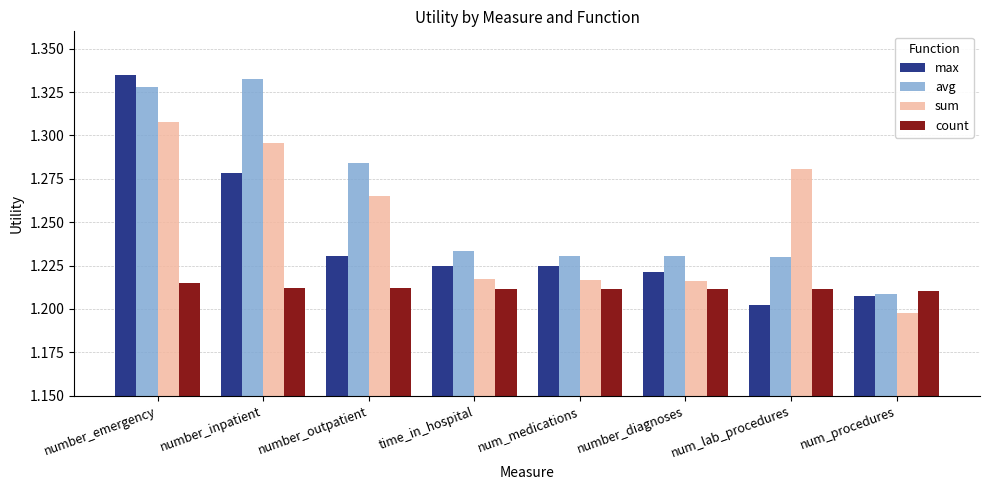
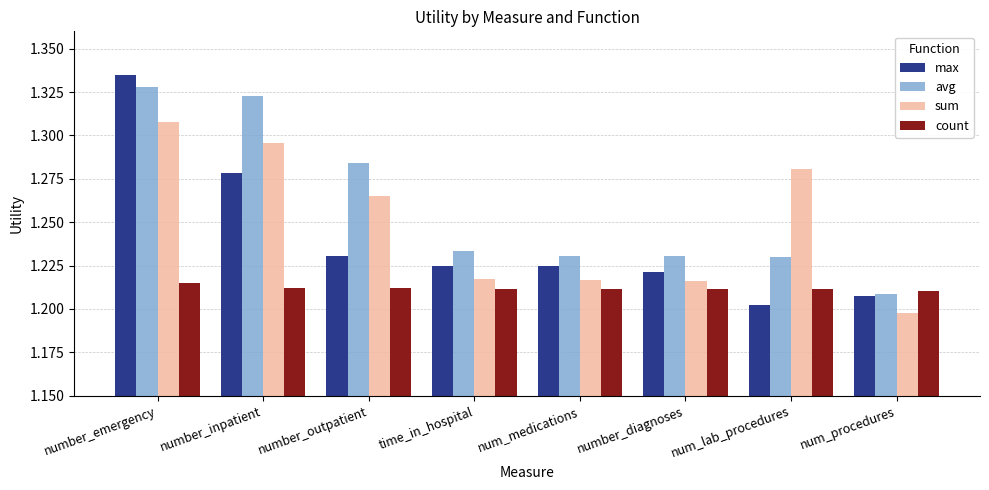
  {
    "max": {
      "number_emergency": 1.335,
      "number_inpatient": 1.278,
      "number_outpatient": 1.231,
      "time_in_hospital": 1.225,
      "num_medications": 1.225,
      "number_diagnoses": 1.222,
      "num_lab_procedures": 1.202,
      "num_procedures": 1.208
    },
    "avg": {
      "number_emergency": 1.328,
-     "number_inpatient": 1.333,
+     "number_inpatient": 1.322,
      "number_outpatient": 1.284,
      "time_in_hospital": 1.233,
      "num_medications": 1.231,
      "number_diagnoses": 1.231,
      "num_lab_procedures": 1.230,
      "num_procedures": 1.209
    },
    "sum": {
      "number_emergency": 1.308,
      "number_inpatient": 1.296,
      "number_outpatient": 1.265,
      "time_in_hospital": 1.217,
      "num_medications": 1.217,
      "number_diagnoses": 1.216,
      "num_lab_procedures": 1.280,
      "num_procedures": 1.198
    },
    "count": {
      "number_emergency": 1.215,
      "number_inpatient": 1.212,
      "number_outpatient": 1.212,
      "time_in_hospital": 1.212,
      "num_medications": 1.212,
      "number_diagnoses": 1.211,
      "num_lab_procedures": 1.211,
      "num_procedures": 1.211
    }
  }
